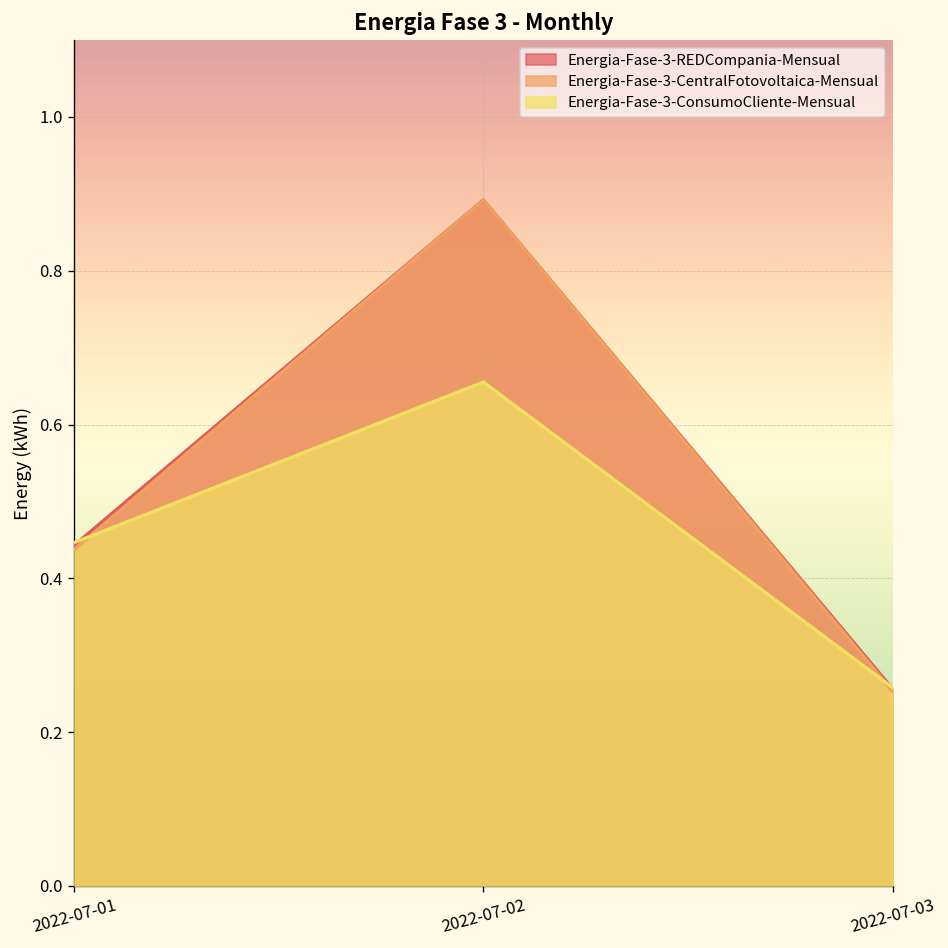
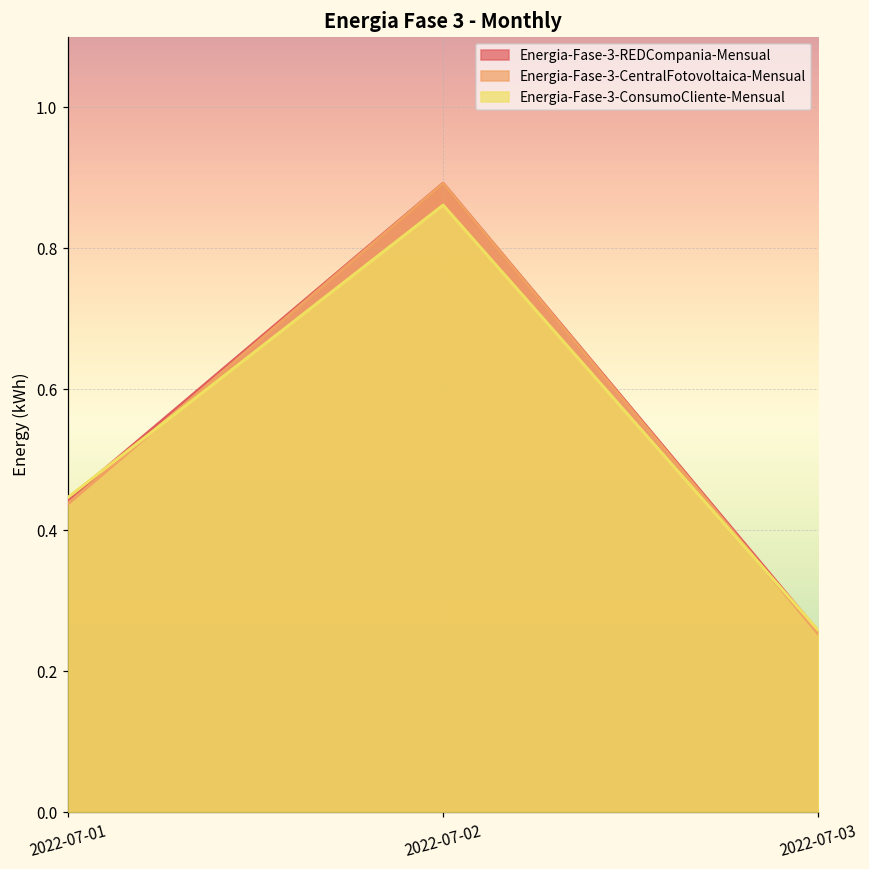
  {
    "Energia-Fase-3-CentralFotovoltaica-Mensual": {
      "2022-07-01": 0.44
    },
    "Energia-Fase-3-ConsumoCliente-Mensual": {
-     "2022-07-02": 0.66
+     "2022-07-02": 0.86
    }
  }
